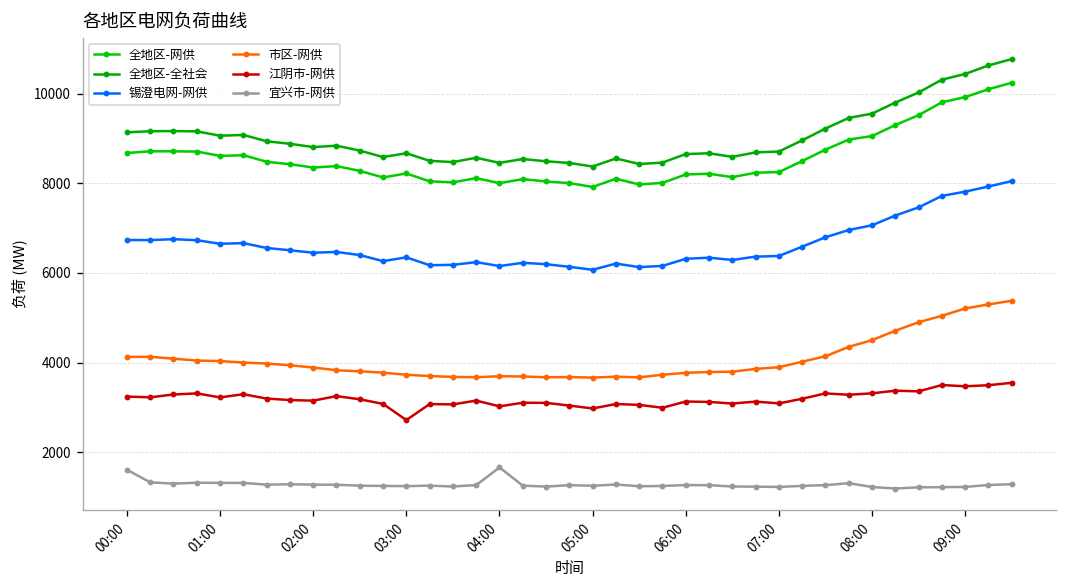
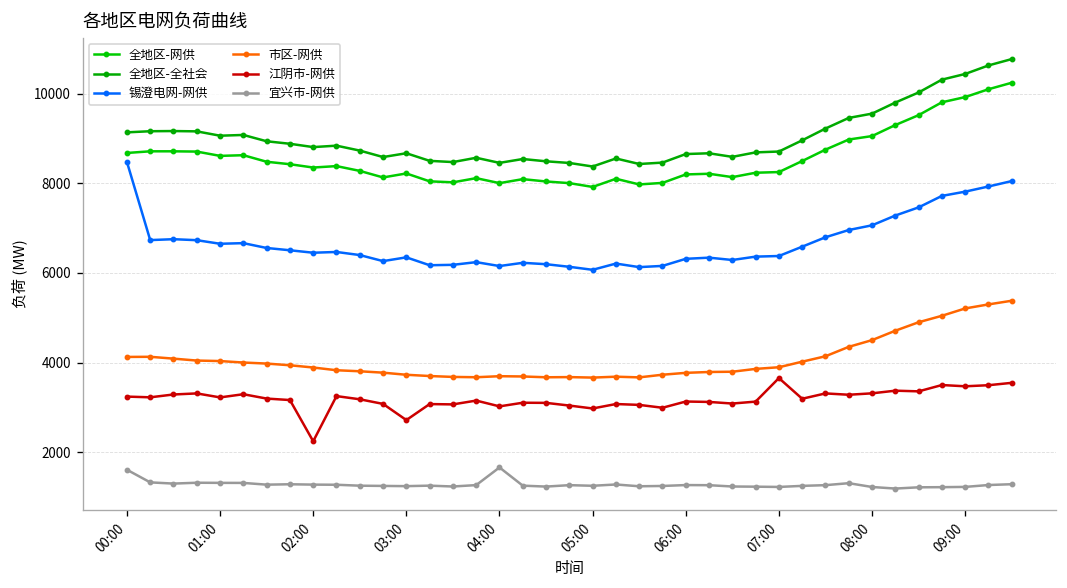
  {
    "锡澄电网-网供": {
-     "00:00": 6700,
+     "00:00": 8500,
      "01:00": 6700,
      "02:00": 6500,
      "03:00": 6300,
      "04:00": 6200,
      "05:00": 6100,
      "06:00": 6300,
      "07:00": 6400,
      "08:00": 7100,
      "09:00": 7800
    },
    "市区-网供": {
      "00:00": 4100,
      "01:00": 4000,
      "02:00": 3900,
      "03:00": 3700,
      "04:00": 3700,
      "05:00": 3700,
      "06:00": 3800,
      "07:00": 3900,
      "08:00": 4500,
      "09:00": 5200
    },
    "江阴市-网供": {
      "00:00": 3200,
      "01:00": 3200,
-     "02:00": 3200,
+     "02:00": 2200,
      "03:00": 2700,
      "04:00": 3000,
      "05:00": 3000,
      "06:00": 3100,
-     "07:00": 3100,
+     "07:00": 3700,
      "08:00": 3300,
      "09:00": 3500
    },
    "宜兴市-网供": {
      "00:00": 1600,
      "01:00": 1300,
      "02:00": 1300,
      "03:00": 1200,
      "04:00": 1700,
      "05:00": 1300,
      "06:00": 1300,
      "07:00": 1200,
      "08:00": 1200,
      "09:00": 1200
    }
  }
